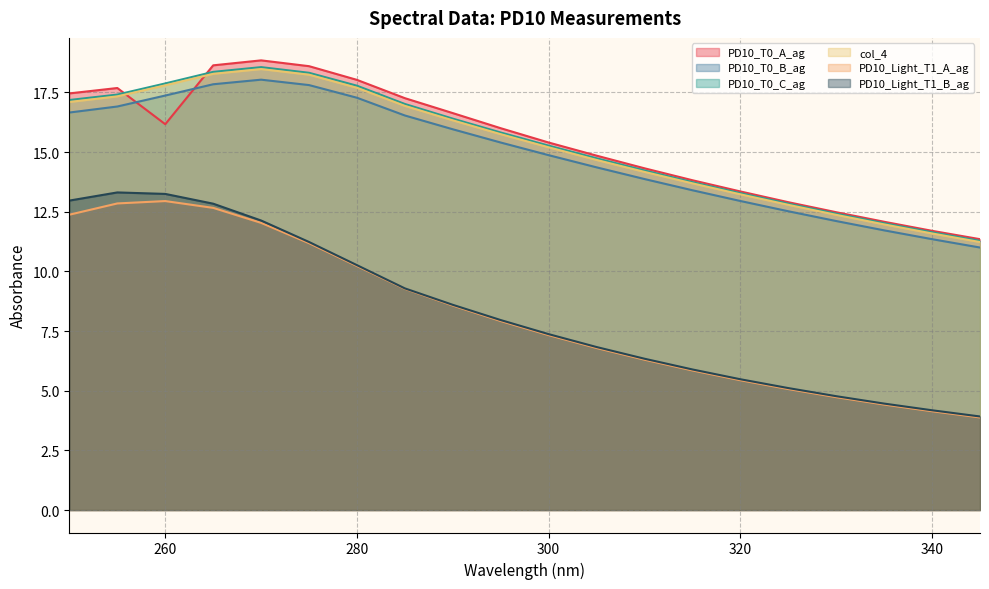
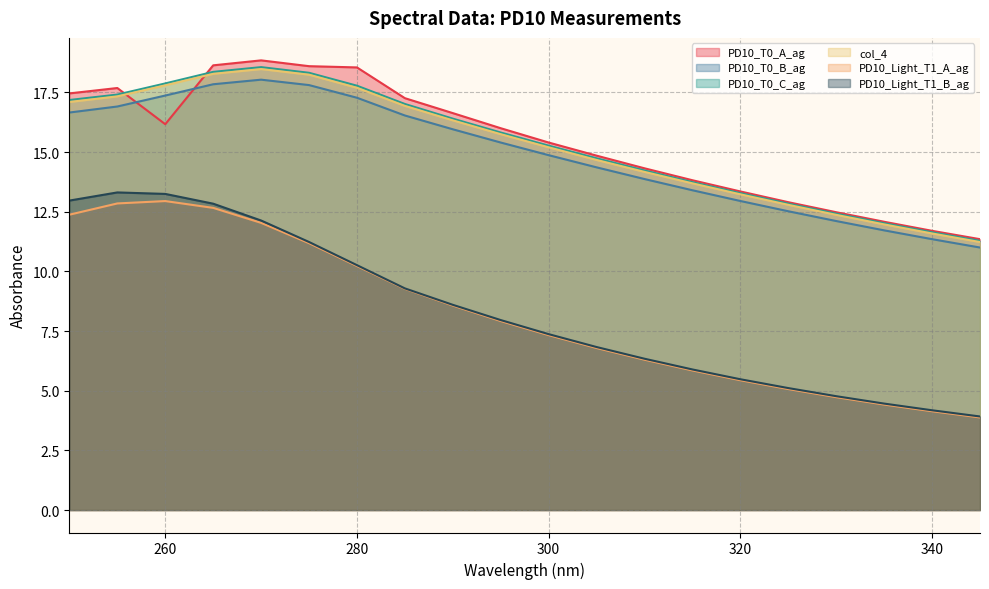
  {
    "PD10_T0_A_ag": {
      "260": 16.2,
-     "280": 18.0,
+     "280": 18.5,
      "300": 15.4
    }
  }
